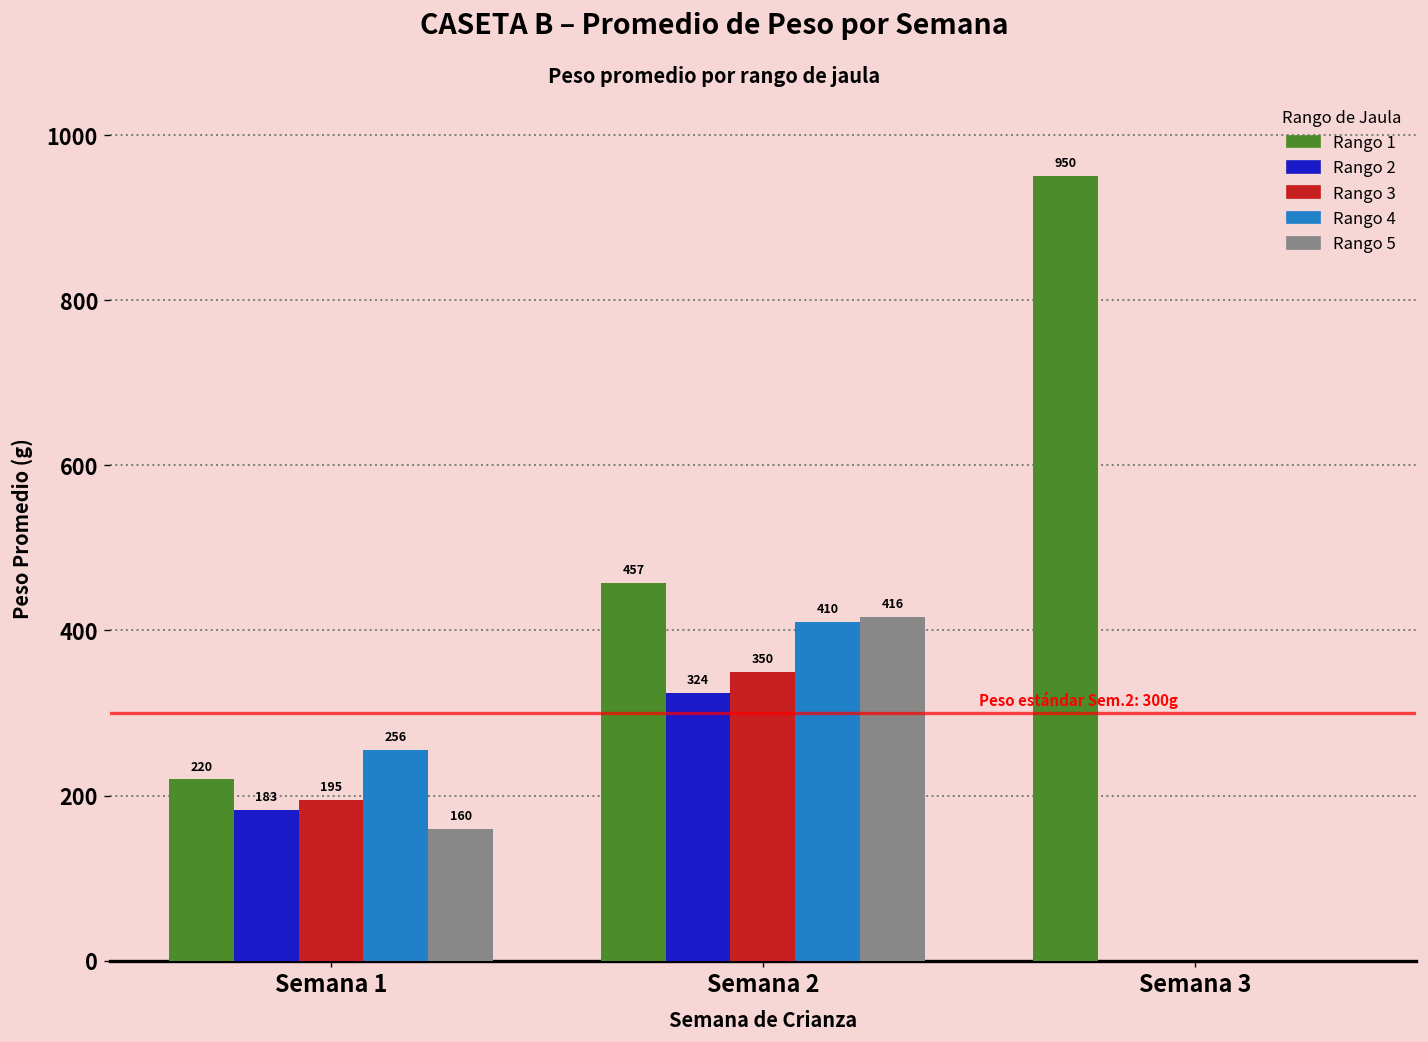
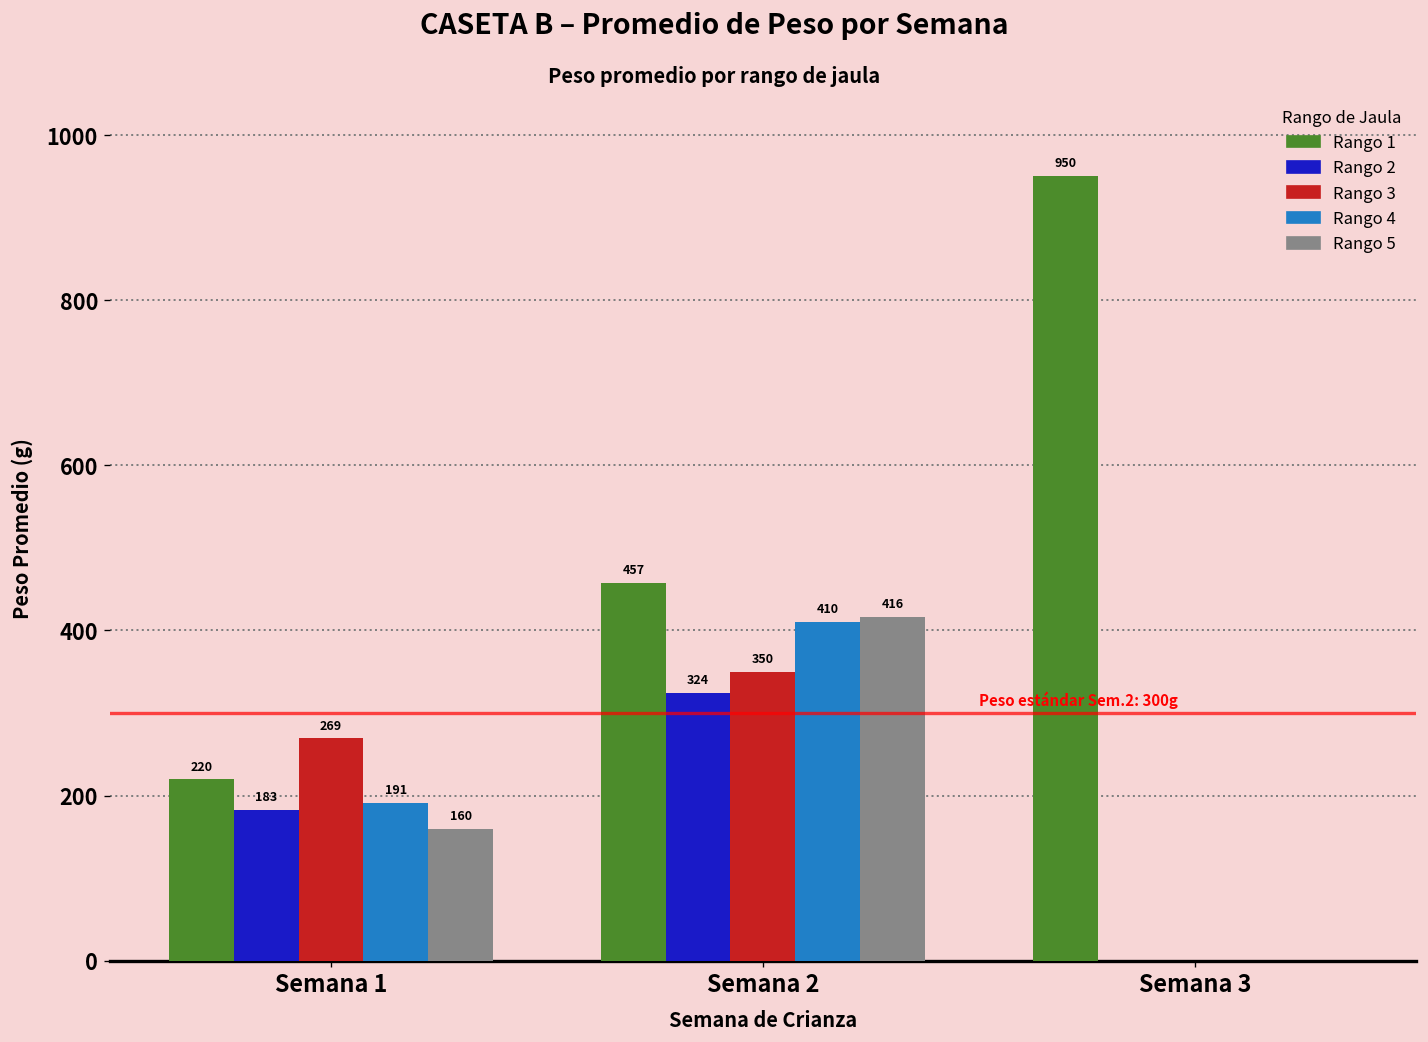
  {
    "Rango 1": {
      "Semana 1": 220,
      "Semana 2": 457,
      "Semana 3": 950
    },
    "Rango 2": {
      "Semana 1": 183,
      "Semana 2": 324
    },
    "Rango 3": {
-     "Semana 1": 195,
+     "Semana 1": 269,
      "Semana 2": 350
    },
    "Rango 4": {
-     "Semana 1": 256,
+     "Semana 1": 191,
      "Semana 2": 410
    },
    "Rango 5": {
      "Semana 1": 160,
      "Semana 2": 416
    }
  }
